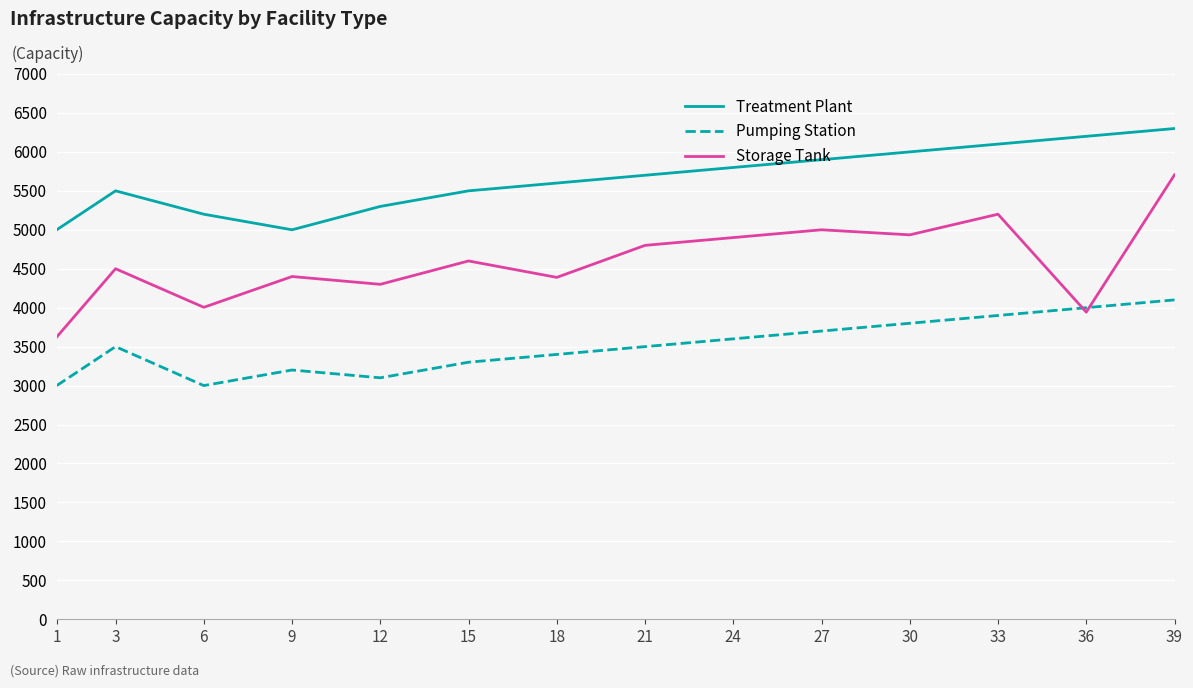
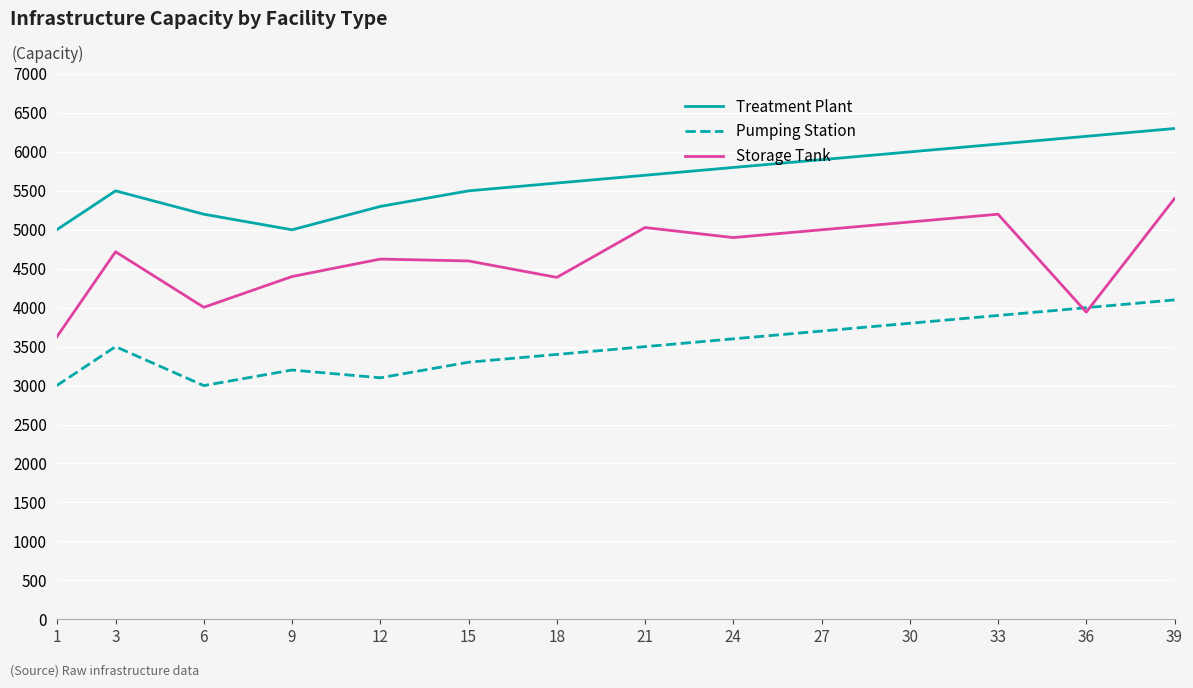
  {
    "Storage Tank": {
      "1": 3600,
-     "3": 4500,
+     "3": 4700,
      "6": 4000,
      "9": 4400,
-     "12": 4300,
+     "12": 4600,
      "15": 4600,
      "18": 4400,
-     "21": 4800,
+     "21": 5000,
      "24": 4900,
      "27": 5000,
-     "30": 4900,
+     "30": 5100,
      "33": 5200,
      "36": 3900,
-     "39": 5700
+     "39": 5400
    }
  }
